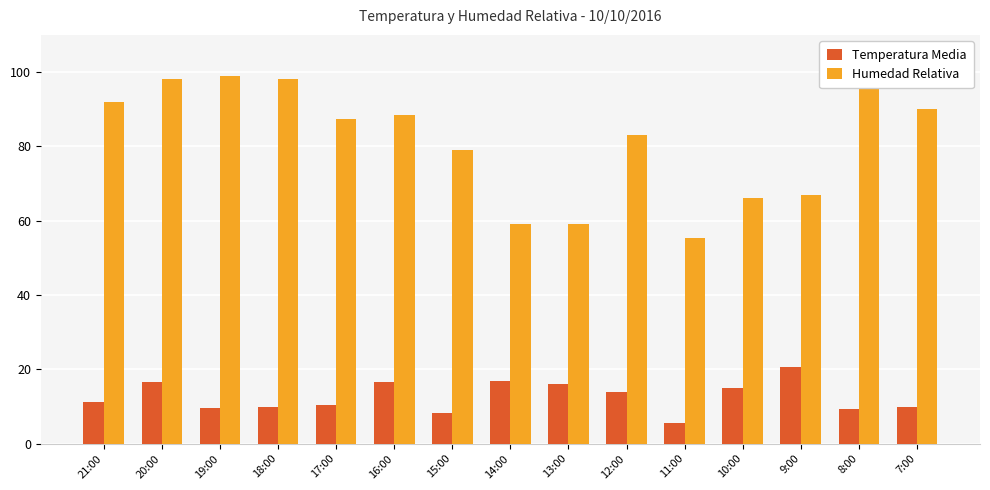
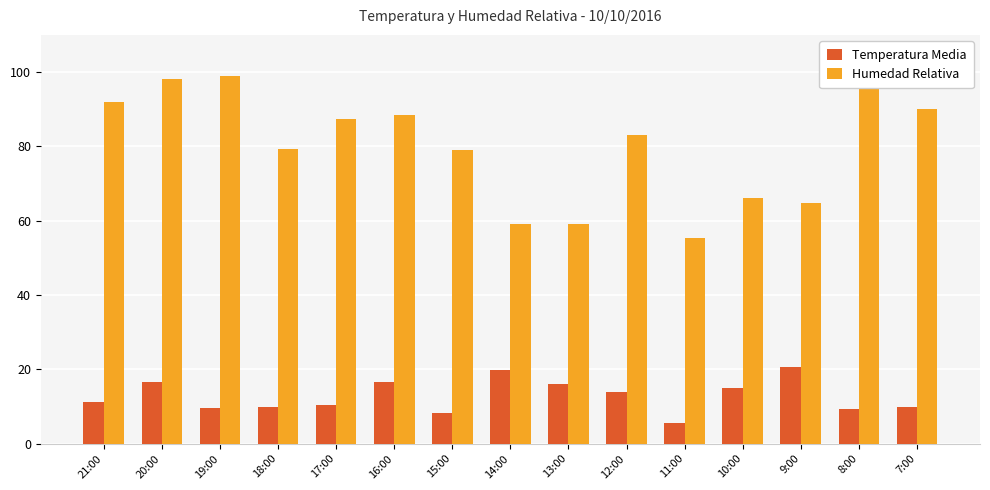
  {
    "Temperatura Media": {
      "21:00": 11,
      "20:00": 17,
      "19:00": 10,
      "18:00": 10,
      "17:00": 10,
      "16:00": 17,
      "15:00": 8,
-     "14:00": 17,
+     "14:00": 20,
      "13:00": 16,
      "12:00": 14,
      "11:00": 6,
      "10:00": 15,
      "9:00": 21,
      "8:00": 9,
      "7:00": 10
    },
    "Humedad Relativa": {
      "21:00": 92,
      "20:00": 98,
      "19:00": 99,
-     "18:00": 98,
+     "18:00": 79,
      "17:00": 87,
      "16:00": 89,
      "15:00": 79,
      "14:00": 59,
      "13:00": 59,
      "12:00": 83,
      "11:00": 55,
      "10:00": 66,
-     "9:00": 67,
+     "9:00": 65,
      "7:00": 90
    }
  }
